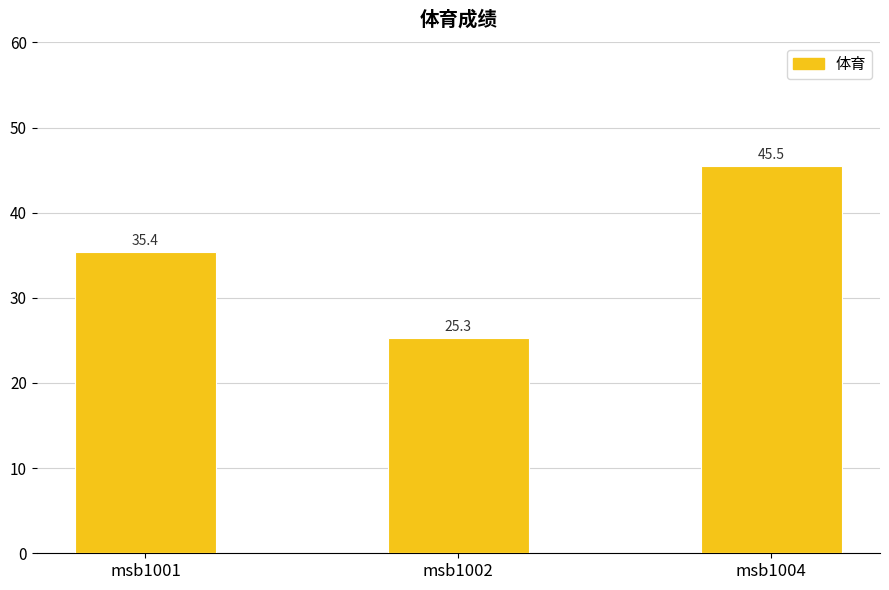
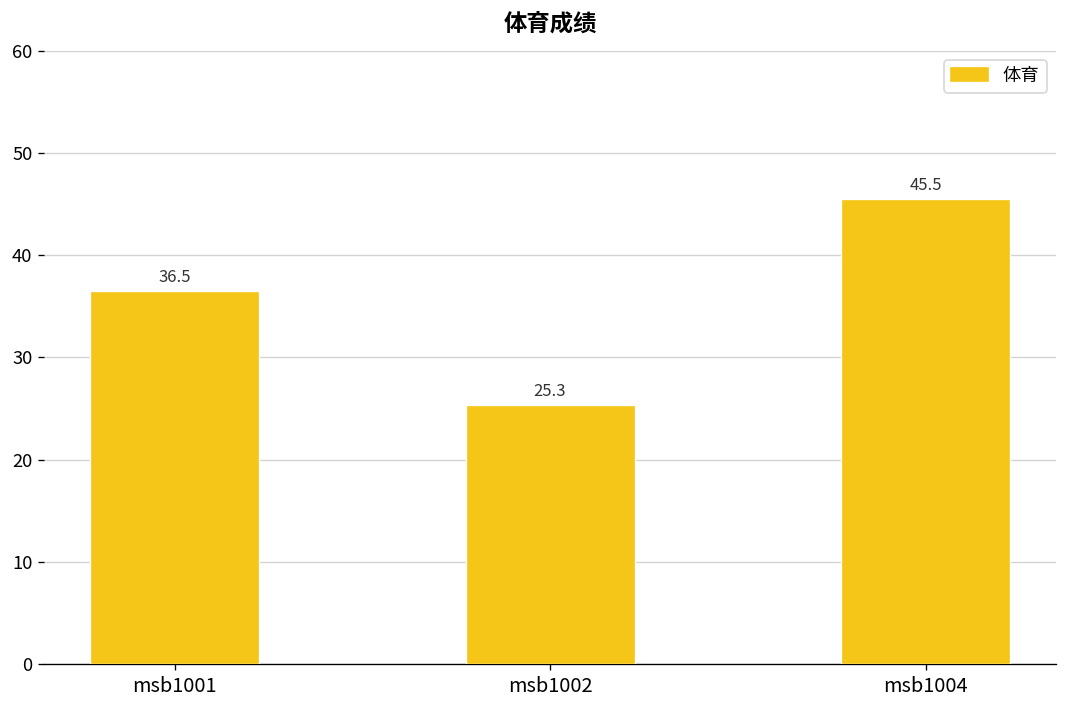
  {
-   "msb1001": 35.4,
+   "msb1001": 36.5,
    "msb1002": 25.3,
    "msb1004": 45.5
  }
